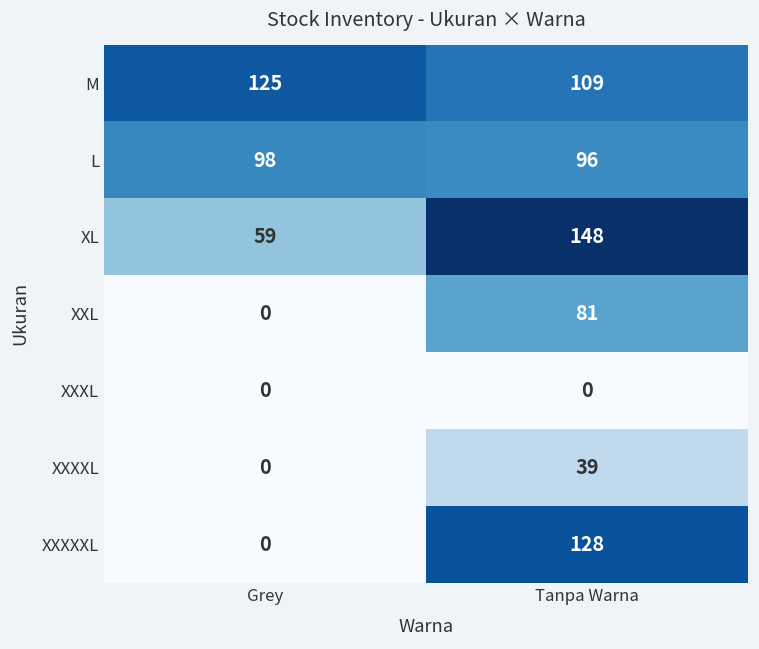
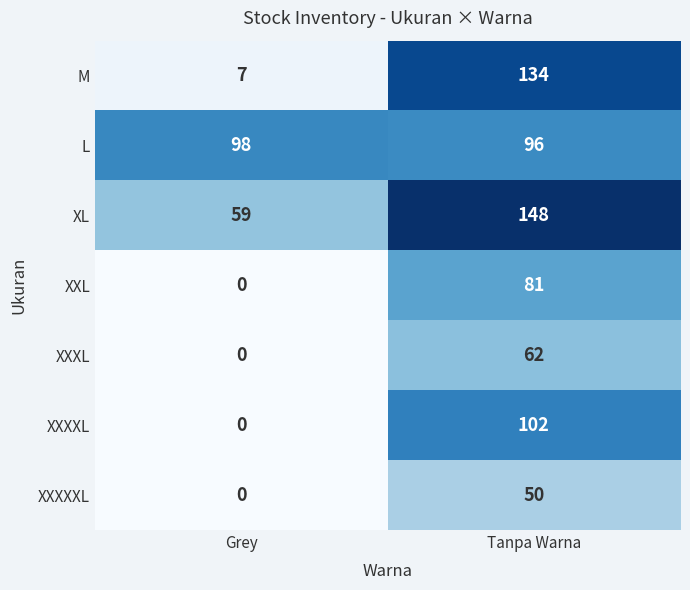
  {
    "M": {
-     "Grey": 125,
-     "Tanpa Warna": 109
+     "Grey": 7,
+     "Tanpa Warna": 134
    },
    "L": {
      "Grey": 98,
      "Tanpa Warna": 96
    },
    "XL": {
      "Grey": 59,
      "Tanpa Warna": 148
    },
    "XXL": {
      "Grey": 0,
      "Tanpa Warna": 81
    },
    "XXXL": {
      "Grey": 0,
-     "Tanpa Warna": 0
+     "Tanpa Warna": 62
    },
    "XXXXL": {
      "Grey": 0,
-     "Tanpa Warna": 39
+     "Tanpa Warna": 102
    },
    "XXXXXL": {
      "Grey": 0,
-     "Tanpa Warna": 128
+     "Tanpa Warna": 50
    }
  }
